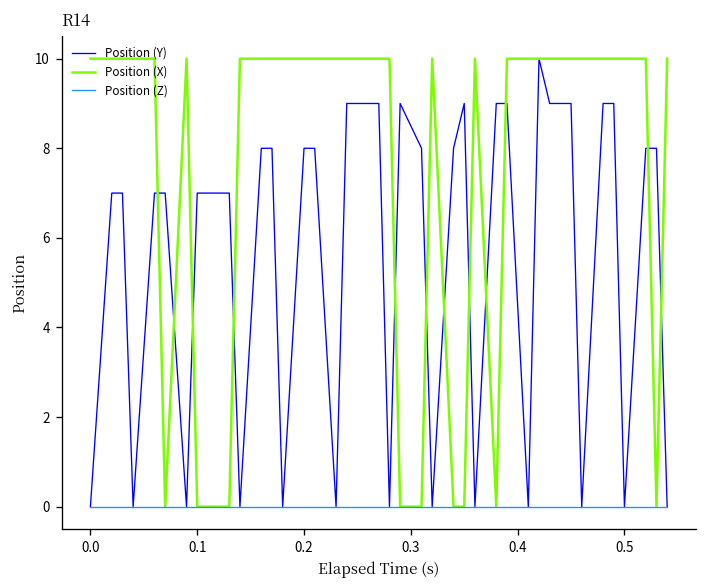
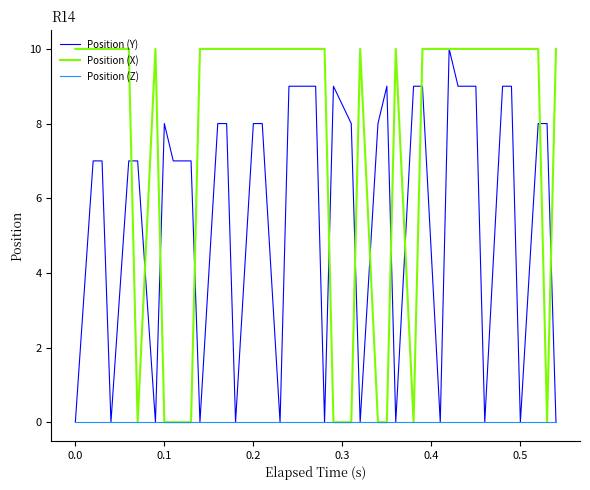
  {
    "Position (Y)": {
-     "0.1": 7.0,
+     "0.1": 8.0,
      "0.2": 8.0
    },
    "Position (X)": {
      "0.0": 10.0,
      "0.2": 10.0,
      "0.5": 10.0
    },
    "Position (Z)": {
      "0.2": 0.0
    }
  }
